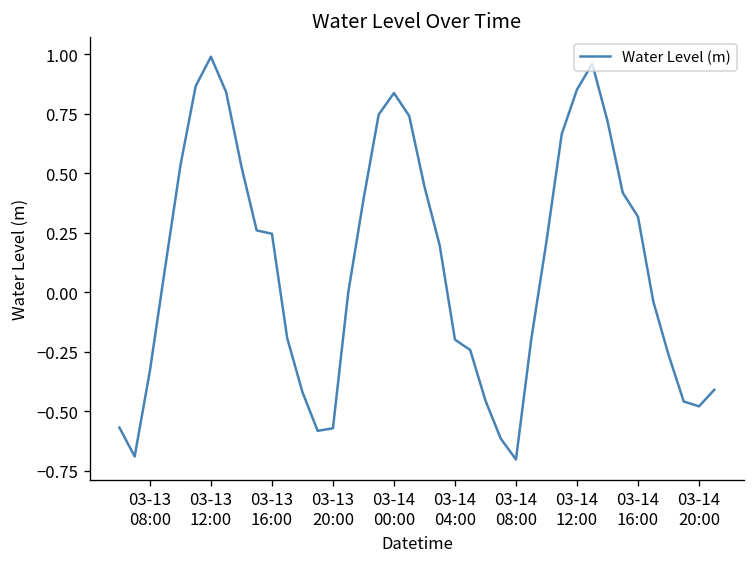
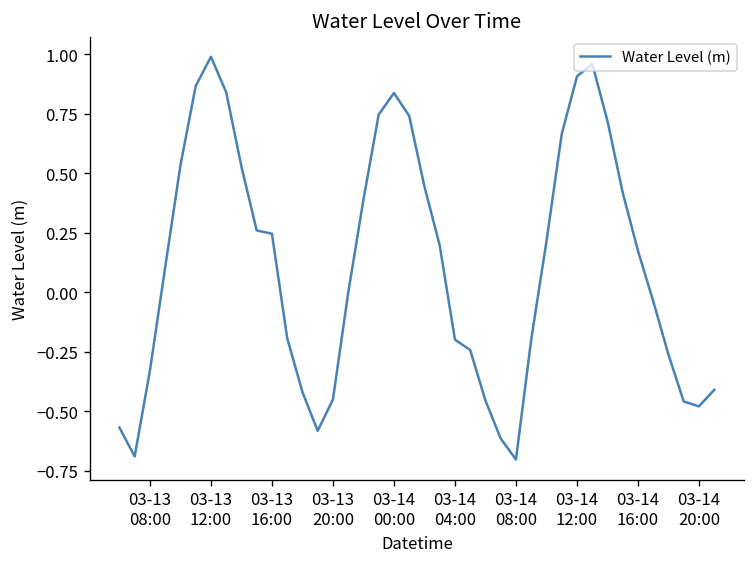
  {
    "03-13 08:00": -0.33,
    "03-13 12:00": 0.99,
    "03-13 16:00": 0.25,
-   "03-13 20:00": -0.57,
+   "03-13 20:00": -0.45,
    "03-14 00:00": 0.84,
    "03-14 04:00": -0.20,
    "03-14 08:00": -0.70,
-   "03-14 12:00": 0.85,
-   "03-14 16:00": 0.32,
+   "03-14 12:00": 0.91,
+   "03-14 16:00": 0.17,
    "03-14 20:00": -0.48
  }
